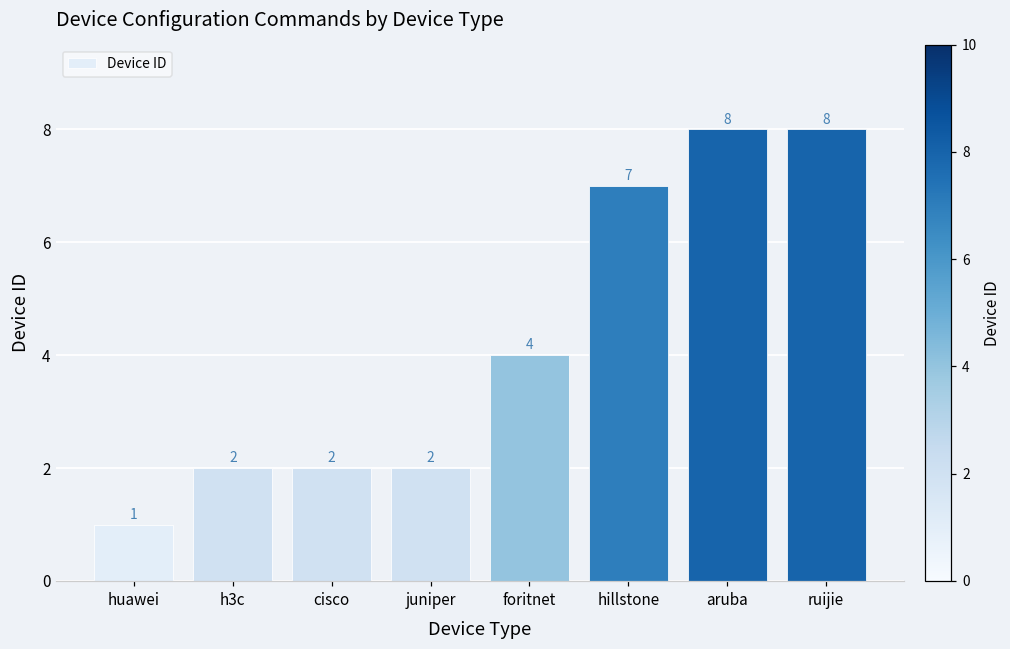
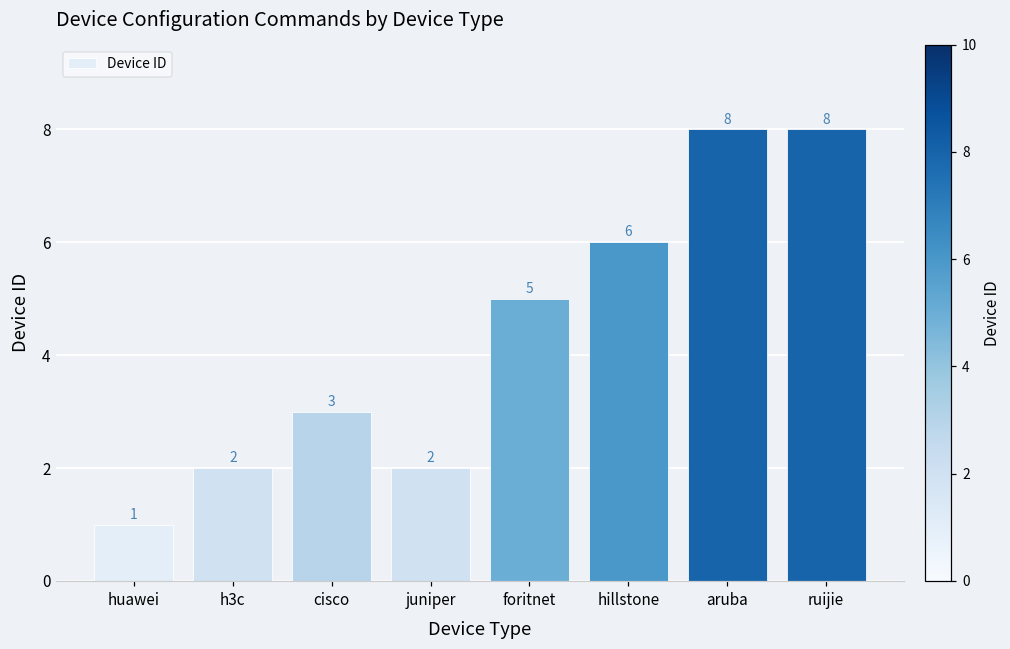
  {
    "huawei": 1,
    "h3c": 2,
-   "cisco": 2,
+   "cisco": 3,
    "juniper": 2,
-   "foritnet": 4,
-   "hillstone": 7,
+   "foritnet": 5,
+   "hillstone": 6,
    "aruba": 8,
    "ruijie": 8
  }
